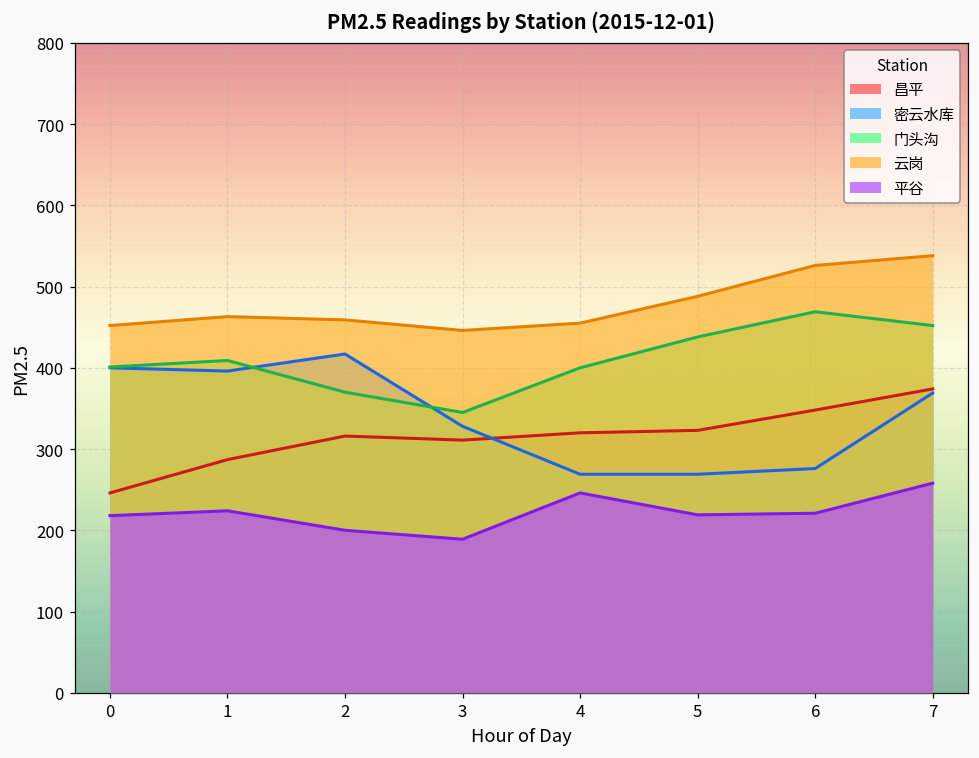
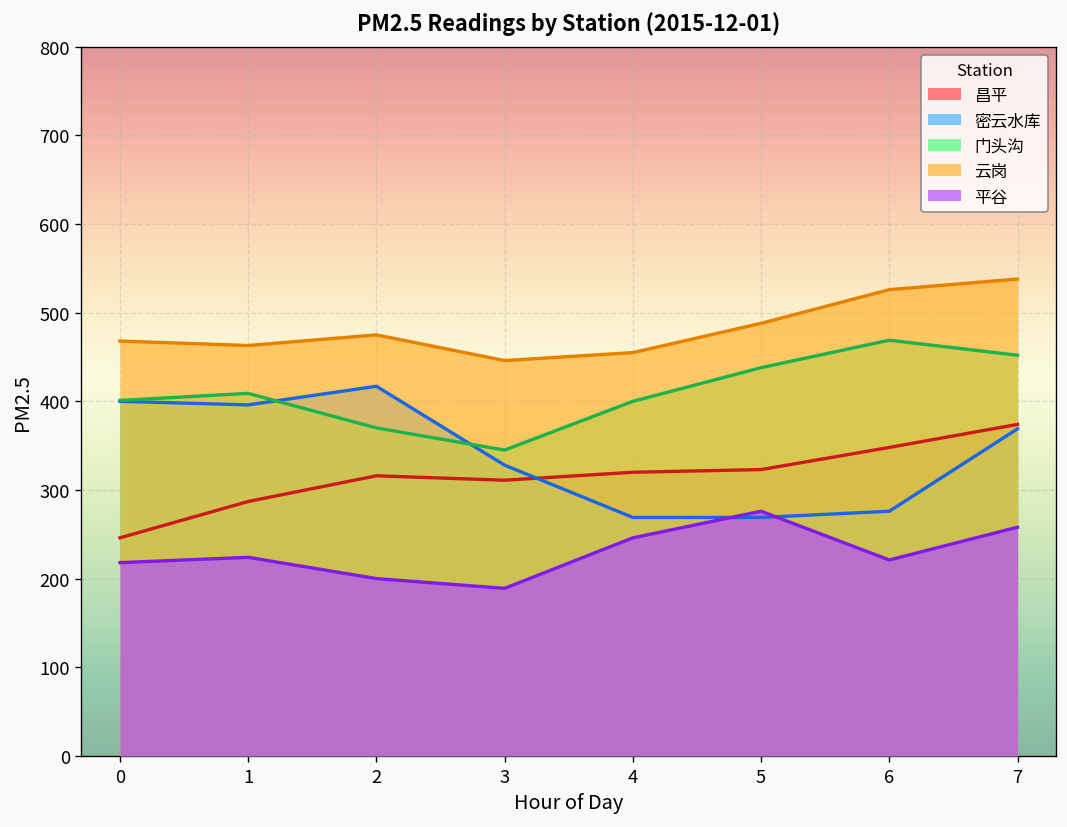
  {
    "昌平": {
      "0": 250,
      "1": 290,
      "2": 320,
      "3": 310,
      "4": 320,
      "5": 320,
      "6": 350,
      "7": 370
    },
    "密云水库": {
      "1": 400,
      "2": 420,
      "3": 330,
      "4": 270,
      "5": 270,
      "6": 280,
      "7": 370
    },
    "门头沟": {
      "1": 410,
      "2": 370,
      "3": 350,
      "4": 400,
      "5": 440,
      "6": 470,
      "7": 450
    },
    "云岗": {
-     "0": 450,
+     "0": 470,
      "1": 460,
-     "2": 460,
+     "2": 480,
      "3": 450,
      "4": 460,
      "5": 490,
      "6": 530,
      "7": 540
    },
    "平谷": {
      "0": 220,
      "1": 220,
      "2": 200,
      "3": 190,
      "4": 250,
-     "5": 220,
+     "5": 280,
      "6": 220,
      "7": 260
    }
  }
